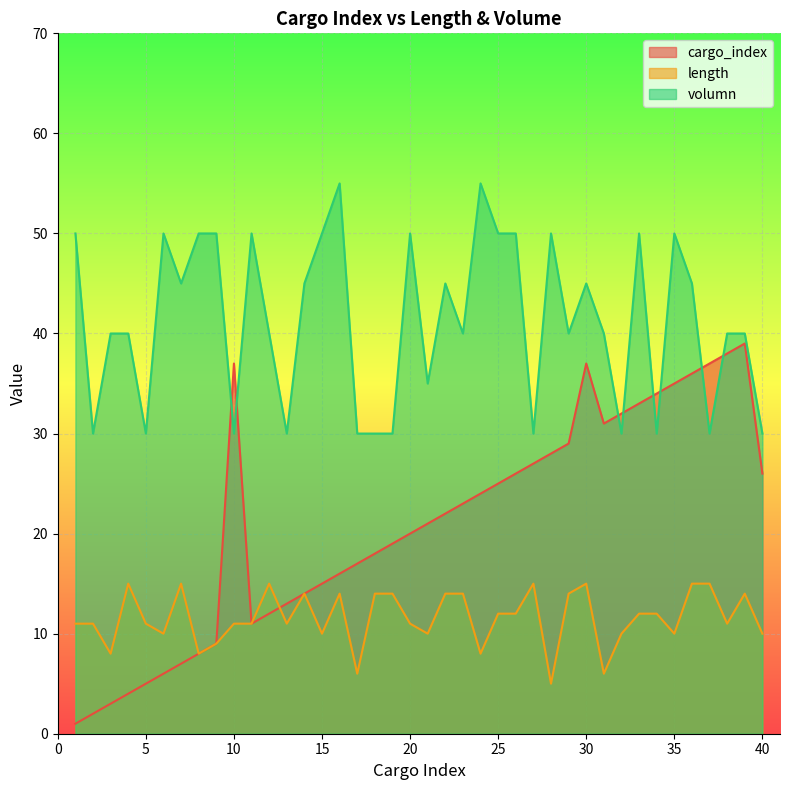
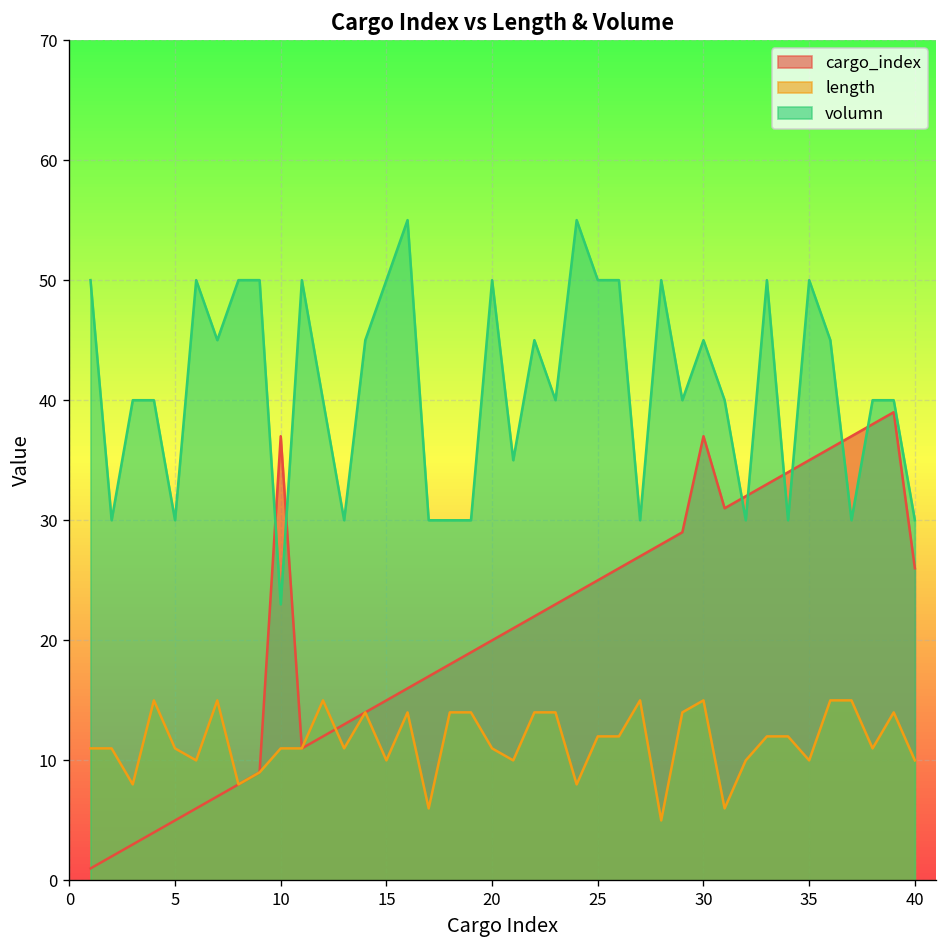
  {
    "cargo_index": {
      "5": 5,
      "10": 37,
      "15": 15,
      "20": 20,
      "25": 25,
      "30": 37,
      "35": 35,
      "40": 26
    },
    "length": {
      "5": 11,
      "10": 11,
      "15": 10,
      "20": 11,
      "25": 12,
      "30": 15,
      "35": 10,
      "40": 10
    },
    "volumn": {
      "5": 30,
-     "10": 30,
+     "10": 23,
      "15": 50,
      "20": 50,
      "25": 50,
      "30": 45,
      "35": 50,
      "40": 30
    }
  }
